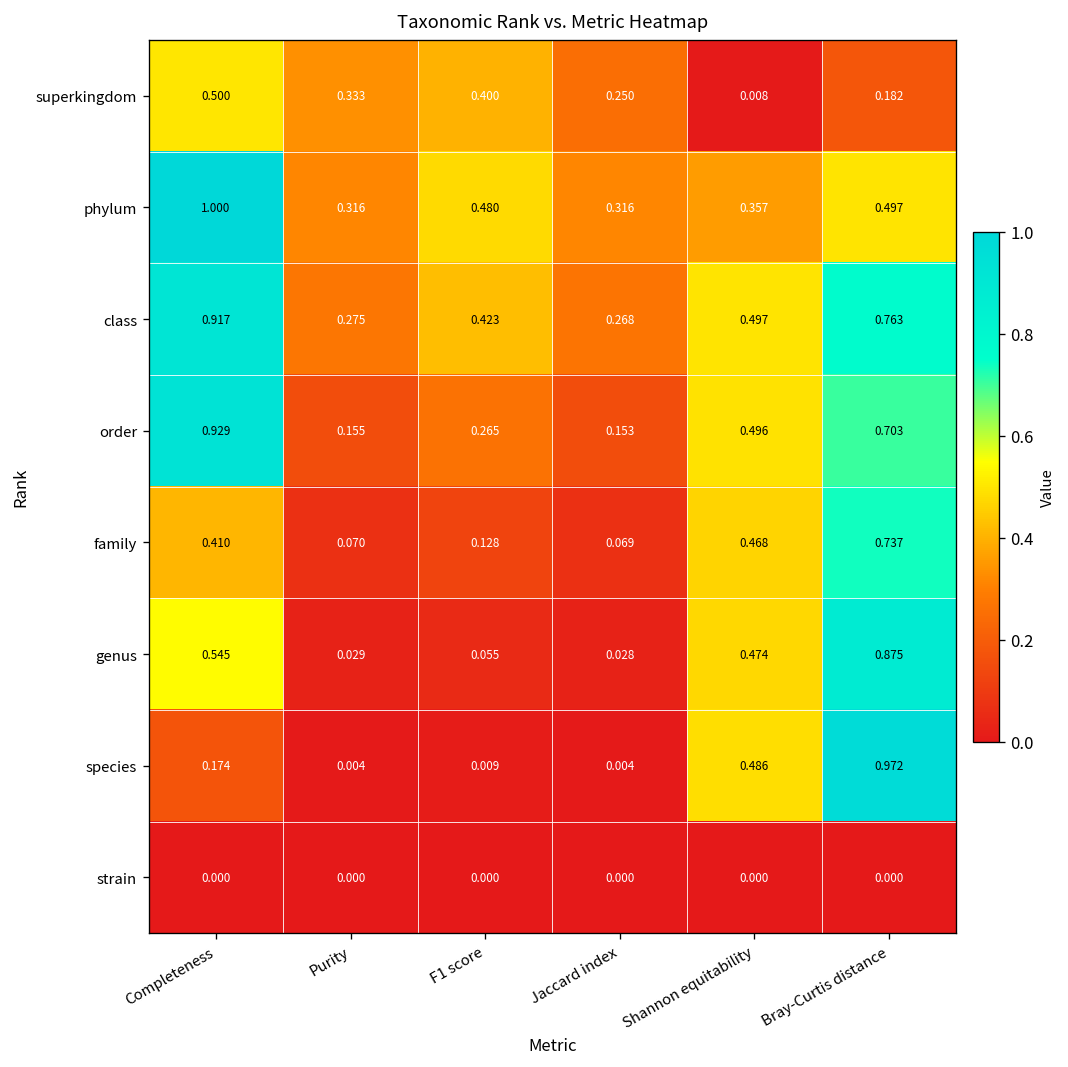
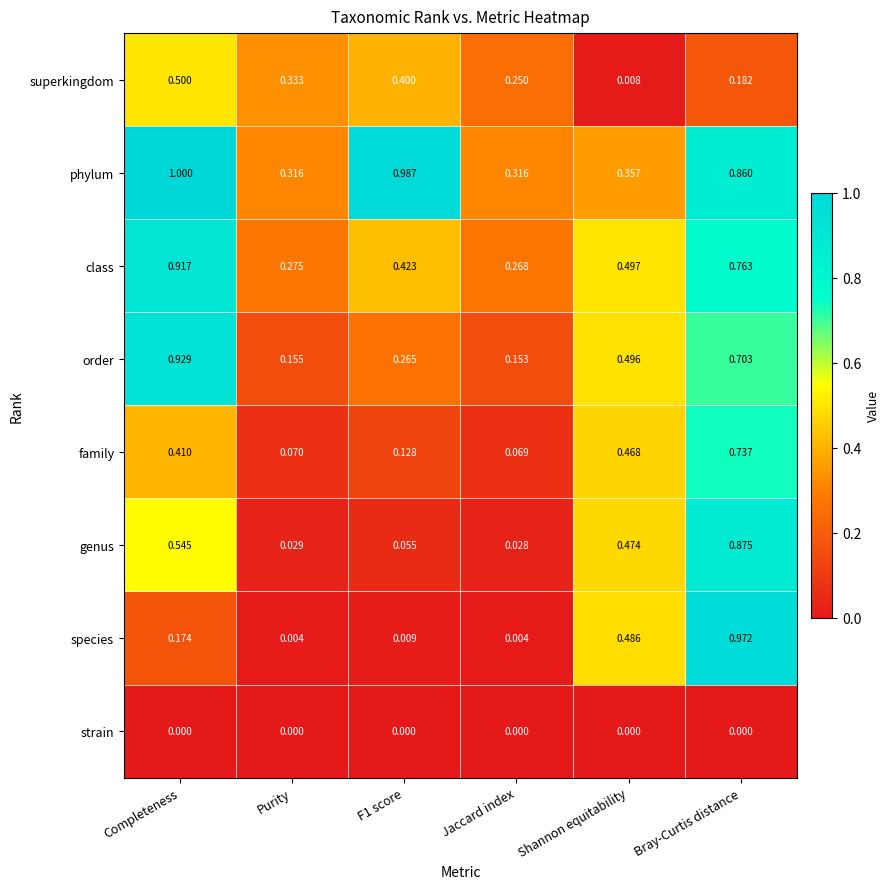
  {
    "superkingdom": {
      "Completeness": 0.500,
      "Purity": 0.333,
      "F1 score": 0.400,
      "Jaccard index": 0.250,
      "Shannon equitability": 0.008,
      "Bray-Curtis distance": 0.182
    },
    "phylum": {
      "Completeness": 1.000,
      "Purity": 0.316,
-     "F1 score": 0.480,
+     "F1 score": 0.987,
      "Jaccard index": 0.316,
      "Shannon equitability": 0.357,
-     "Bray-Curtis distance": 0.497
+     "Bray-Curtis distance": 0.860
    },
    "class": {
      "Completeness": 0.917,
      "Purity": 0.275,
      "F1 score": 0.423,
      "Jaccard index": 0.268,
      "Shannon equitability": 0.497,
      "Bray-Curtis distance": 0.763
    },
    "order": {
      "Completeness": 0.929,
      "Purity": 0.155,
      "F1 score": 0.265,
      "Jaccard index": 0.153,
      "Shannon equitability": 0.496,
      "Bray-Curtis distance": 0.703
    },
    "family": {
      "Completeness": 0.410,
      "Purity": 0.070,
      "F1 score": 0.128,
      "Jaccard index": 0.069,
      "Shannon equitability": 0.468,
      "Bray-Curtis distance": 0.737
    },
    "genus": {
      "Completeness": 0.545,
      "Purity": 0.029,
      "F1 score": 0.055,
      "Jaccard index": 0.028,
      "Shannon equitability": 0.474,
      "Bray-Curtis distance": 0.875
    },
    "species": {
      "Completeness": 0.174,
      "Purity": 0.004,
      "F1 score": 0.009,
      "Jaccard index": 0.004,
      "Shannon equitability": 0.486,
      "Bray-Curtis distance": 0.972
    },
    "strain": {
      "Completeness": 0.000,
      "Purity": 0.000,
      "F1 score": 0.000,
      "Jaccard index": 0.000,
      "Shannon equitability": 0.000,
      "Bray-Curtis distance": 0.000
    }
  }
